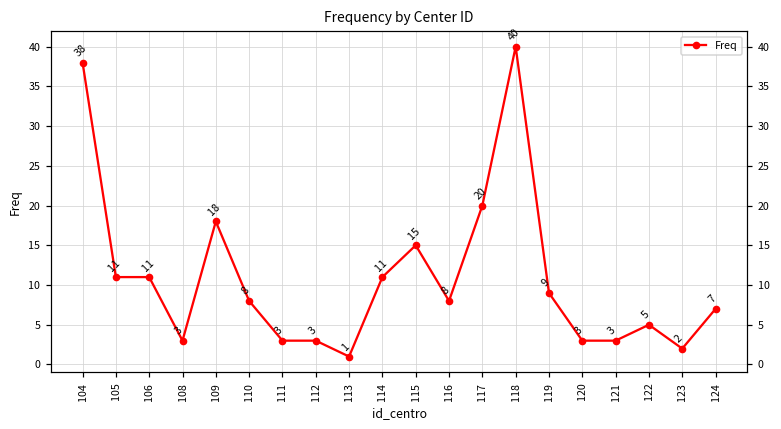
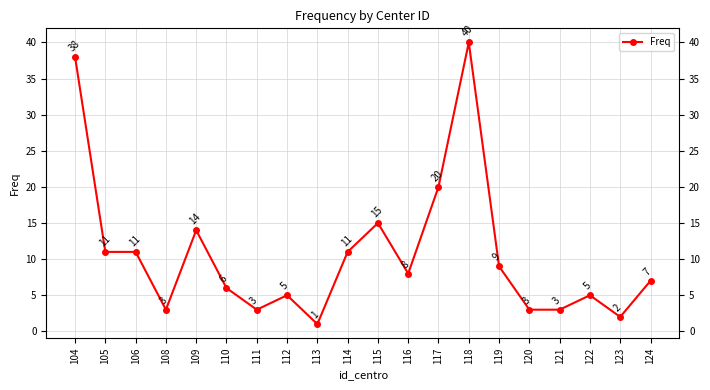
  {
    "104": 38,
    "105": 11,
    "106": 11,
    "108": 3,
-   "109": 18,
-   "110": 8,
+   "109": 14,
+   "110": 6,
    "111": 3,
-   "112": 3,
+   "112": 5,
    "113": 1,
    "114": 11,
    "115": 15,
    "116": 8,
    "117": 20,
    "118": 40,
    "119": 9,
    "120": 3,
    "121": 3,
    "122": 5,
    "123": 2,
    "124": 7
  }
